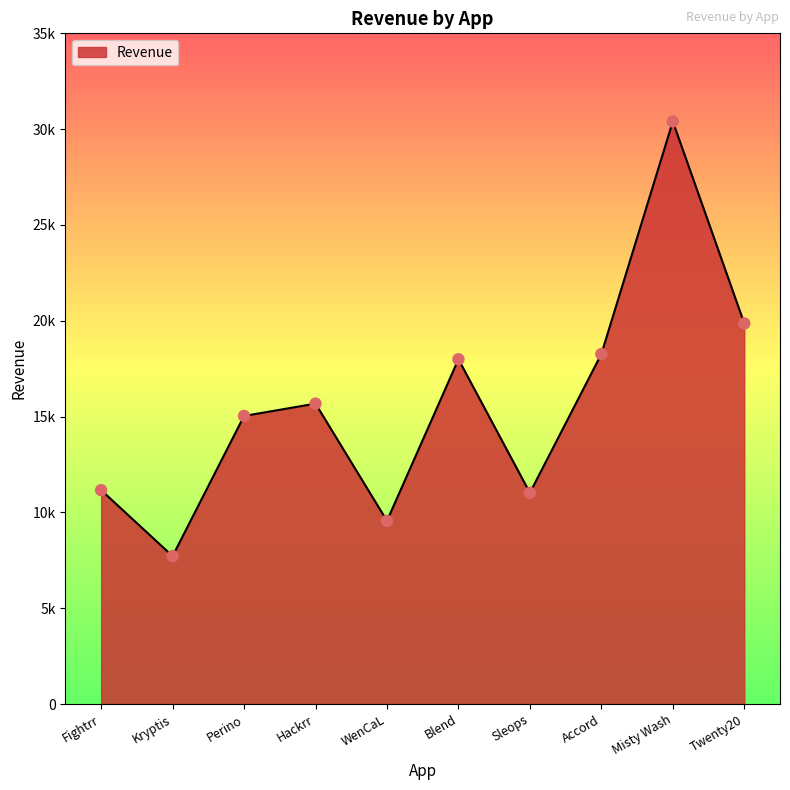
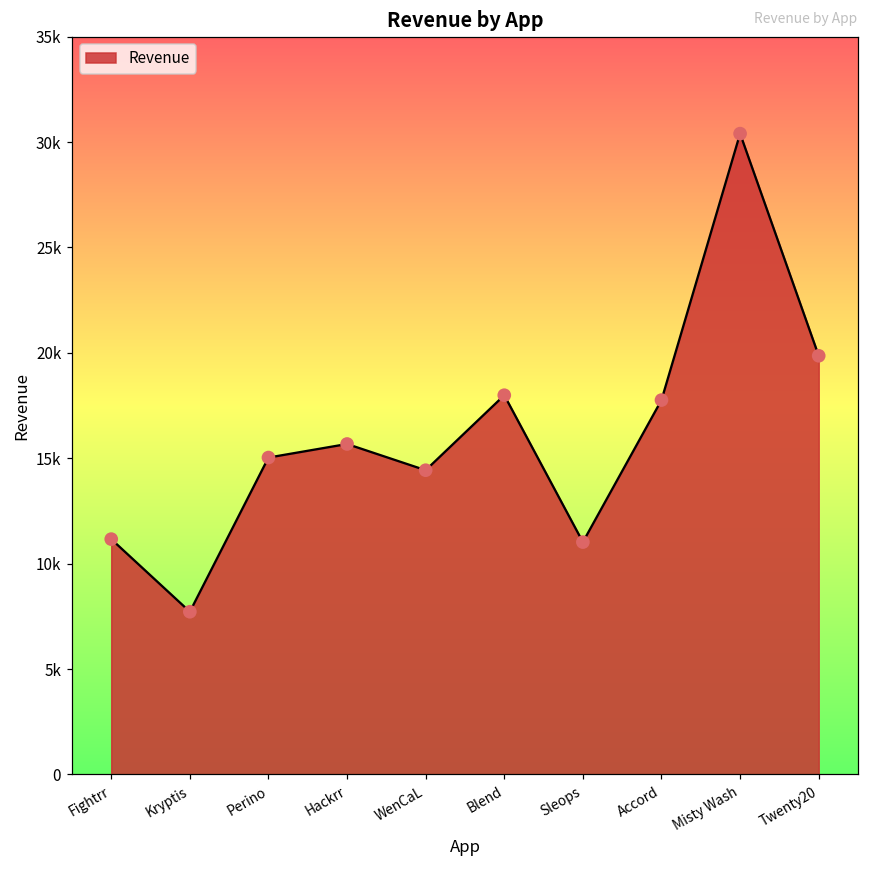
  {
    "Fightrr": 11200,
    "Kryptis": 7700,
    "Perino": 15000,
    "Hackrr": 15700,
-   "WenCaL": 9600,
+   "WenCaL": 14400,
    "Blend": 18000,
    "Sleops": 11000,
-   "Accord": 18300,
+   "Accord": 17800,
    "Misty Wash": 30400,
    "Twenty20": 19900
  }
